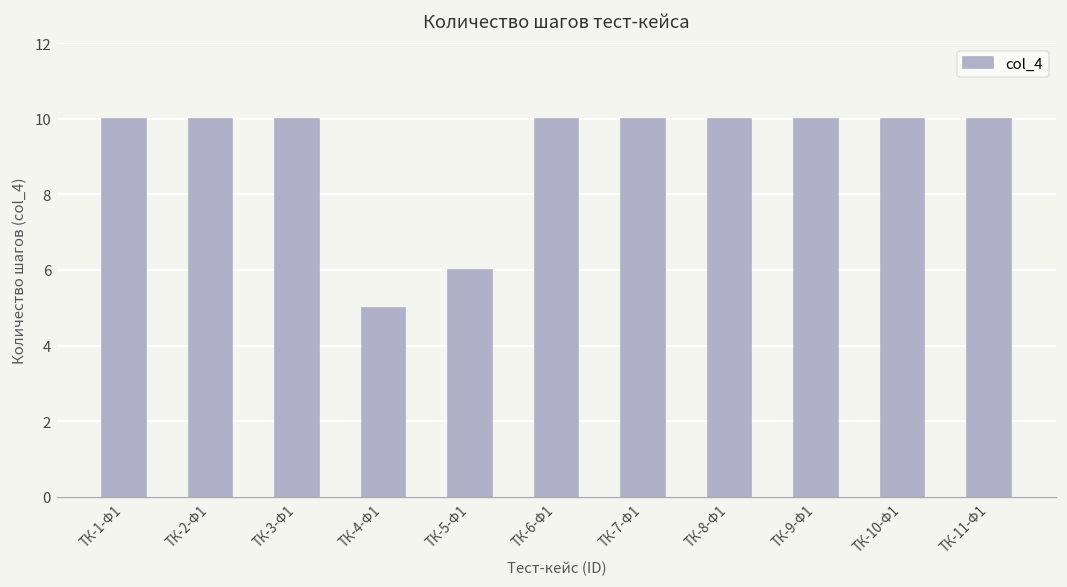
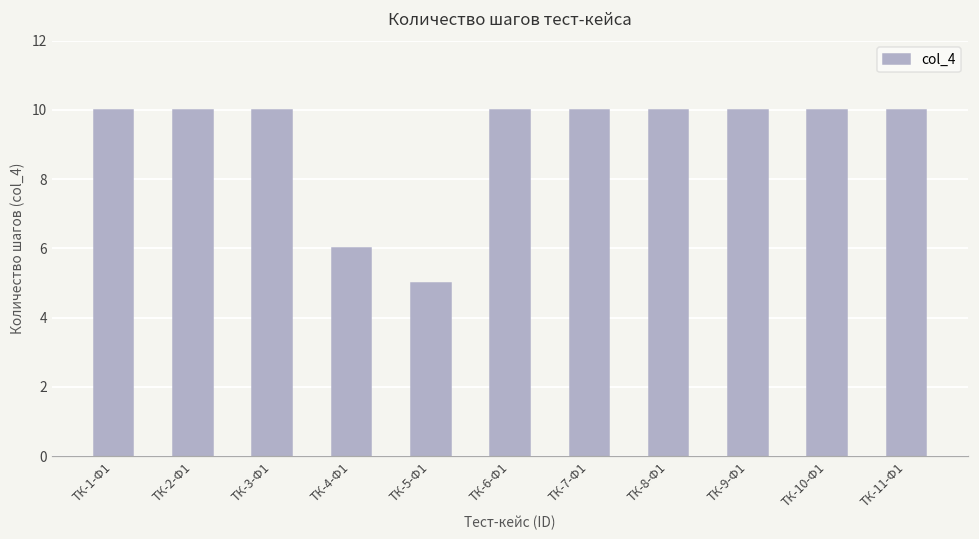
  {
    "ТК-1-Ф1": 10,
    "ТК-2-Ф1": 10,
    "ТК-3-Ф1": 10,
-   "ТК-4-Ф1": 5,
-   "ТК-5-Ф1": 6,
+   "ТК-4-Ф1": 6,
+   "ТК-5-Ф1": 5,
    "ТК-6-Ф1": 10,
    "ТК-7-Ф1": 10,
    "ТК-8-Ф1": 10,
    "ТК-9-Ф1": 10,
    "ТК-10-Ф1": 10,
    "ТК-11-Ф1": 10
  }
